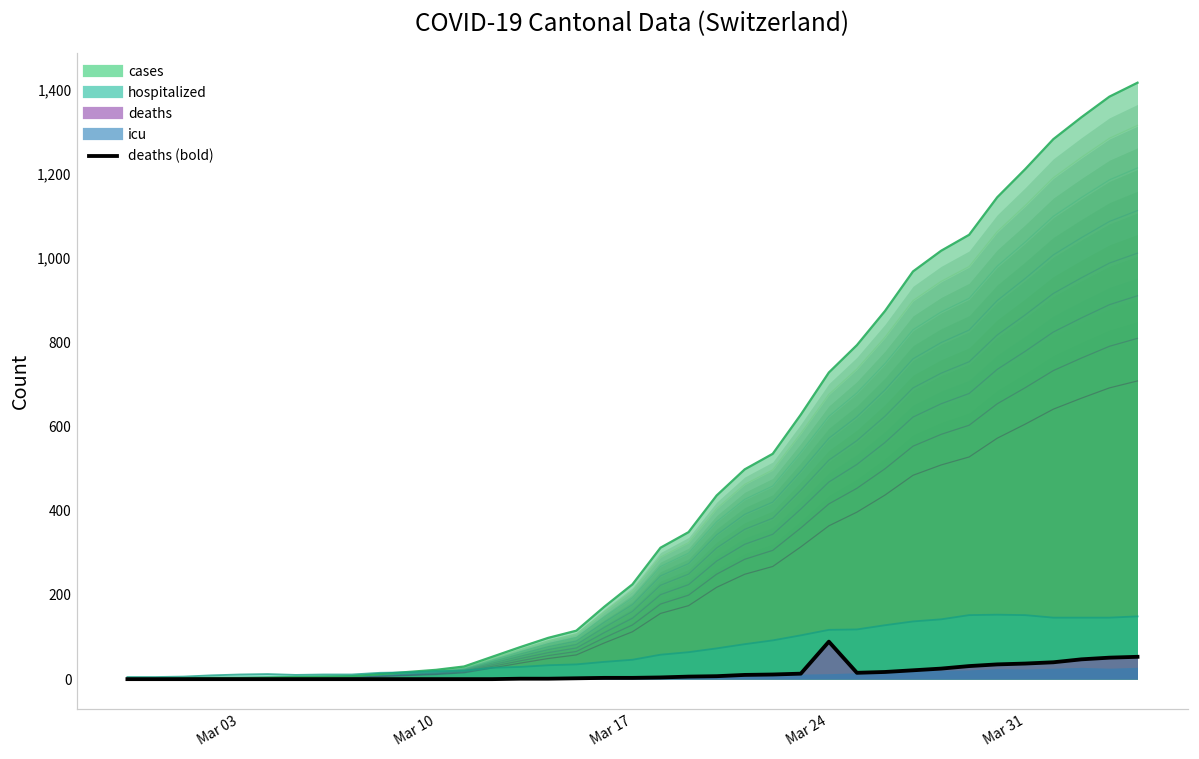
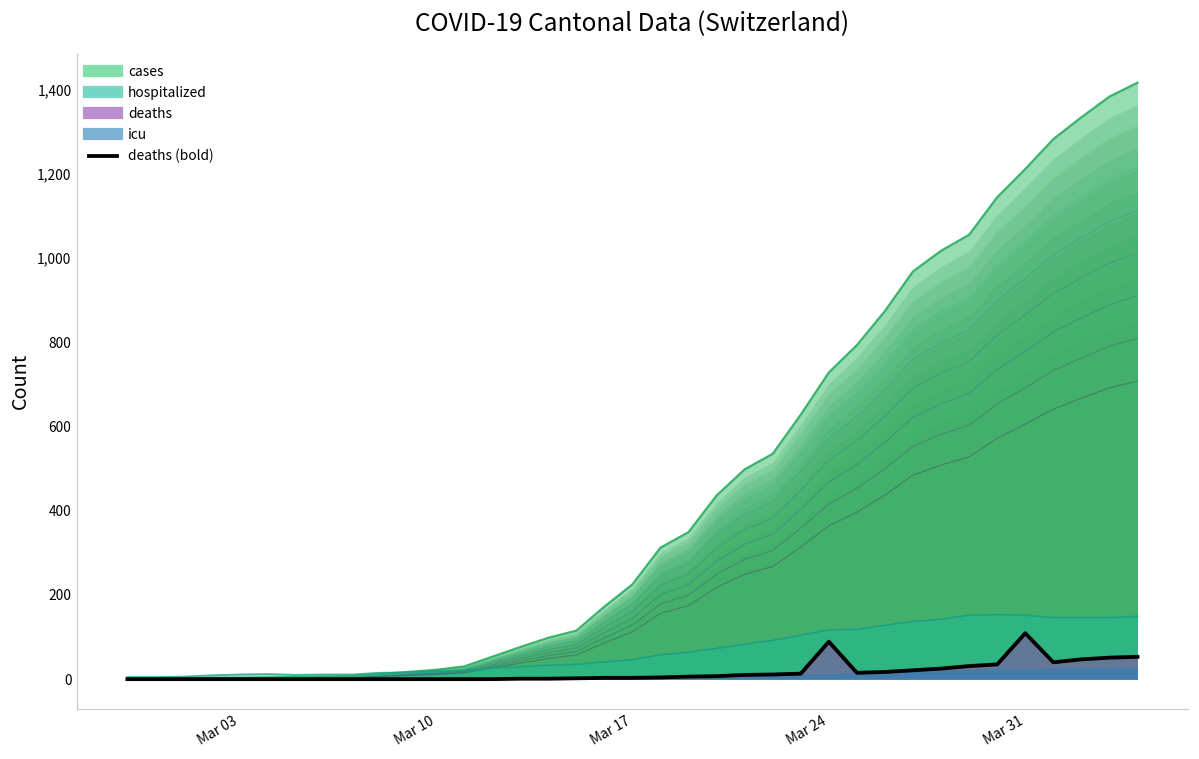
  {
    "deaths": {
      "Mar 24": 90,
-     "Mar 31": 40
+     "Mar 31": 110
    }
  }
